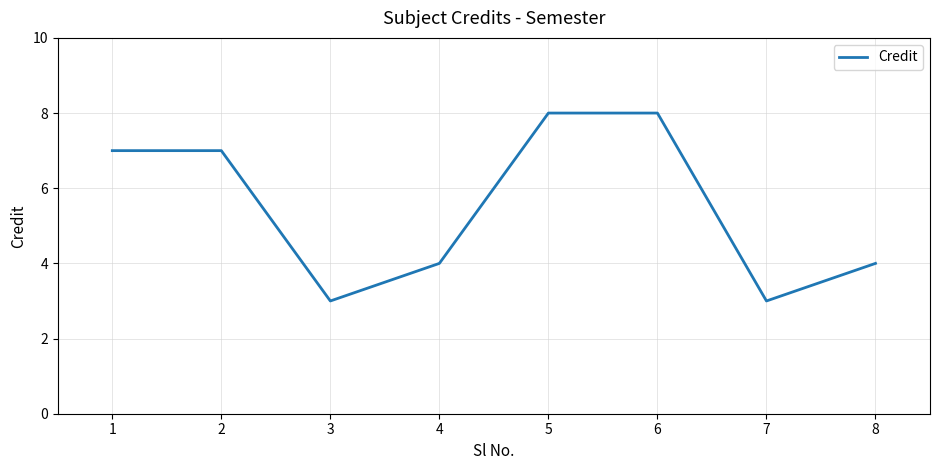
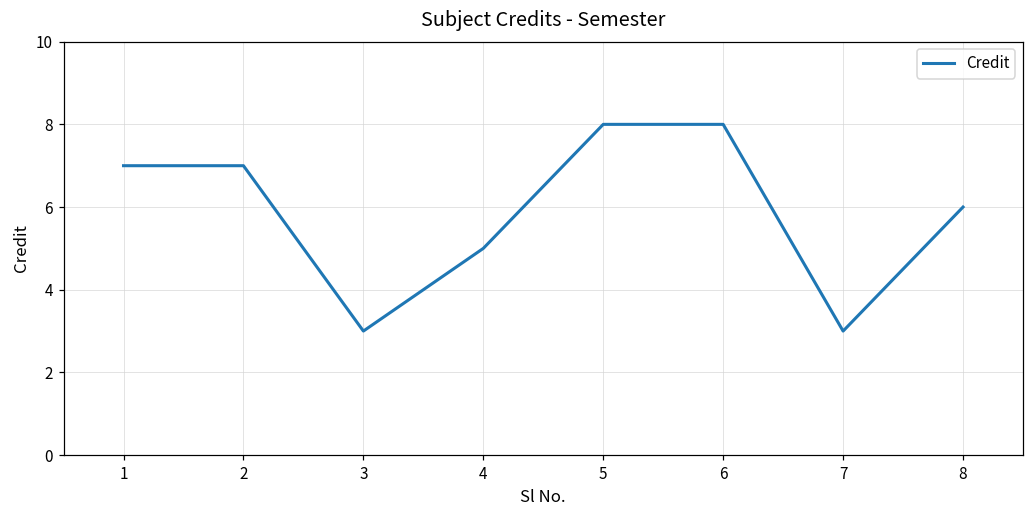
  {
    "1": 7,
    "2": 7,
    "3": 3,
-   "4": 4,
+   "4": 5,
    "5": 8,
    "6": 8,
    "7": 3,
-   "8": 4
+   "8": 6
  }
